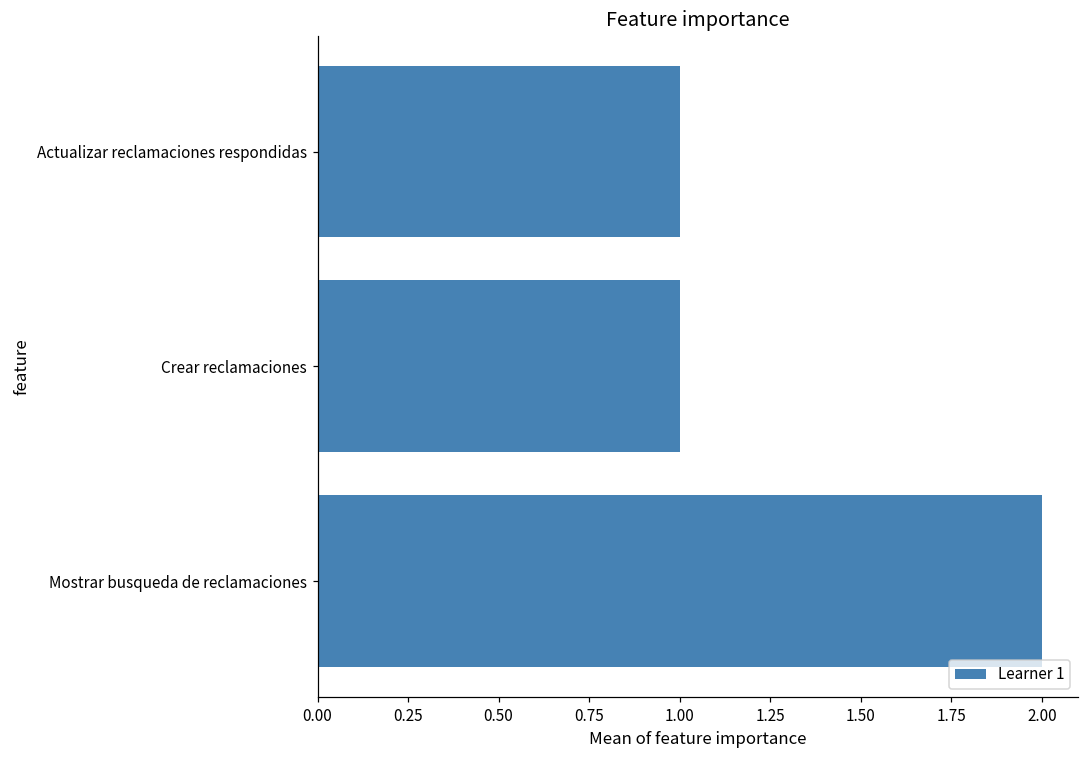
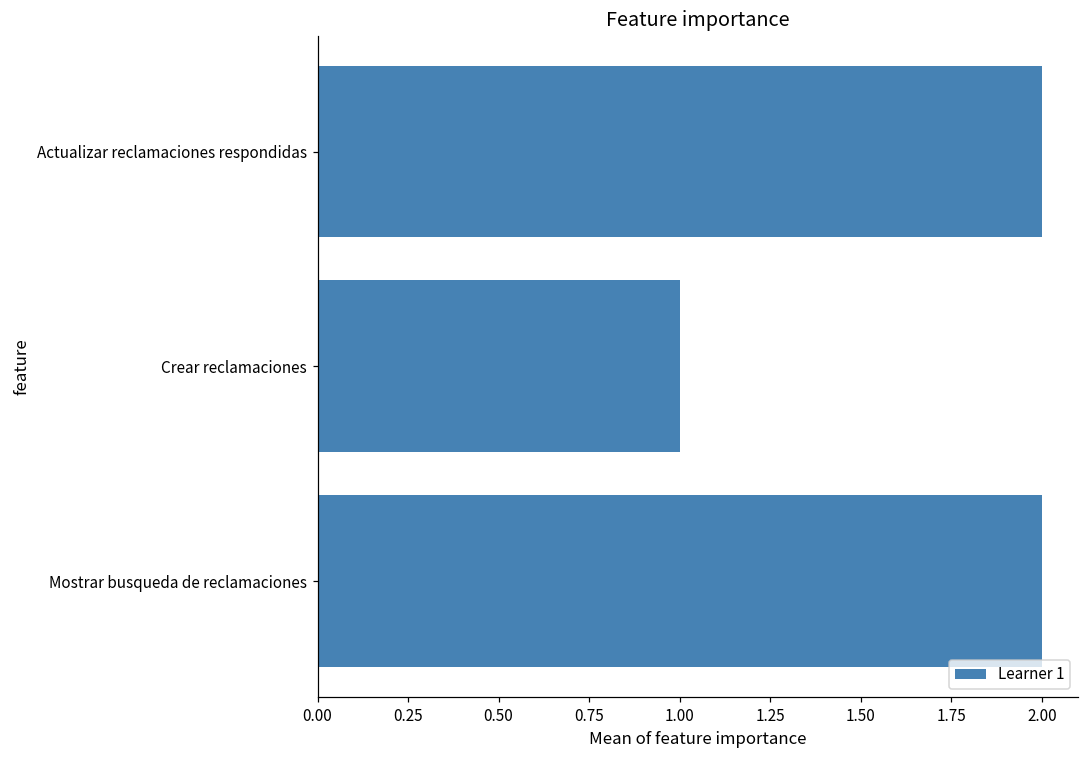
  {
-   "Actualizar reclamaciones respondidas": 1,
+   "Actualizar reclamaciones respondidas": 2,
    "Crear reclamaciones": 1,
    "Mostrar busqueda de reclamaciones": 2
  }
